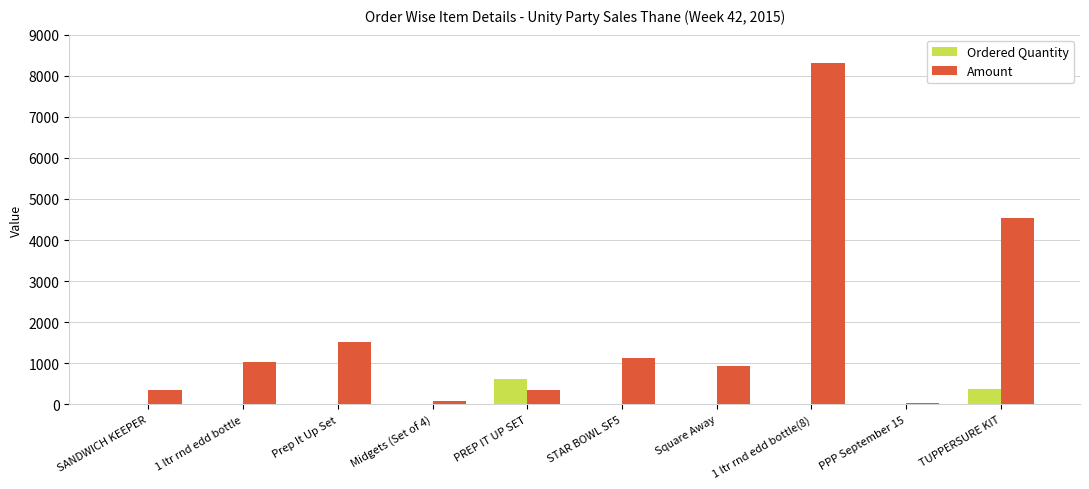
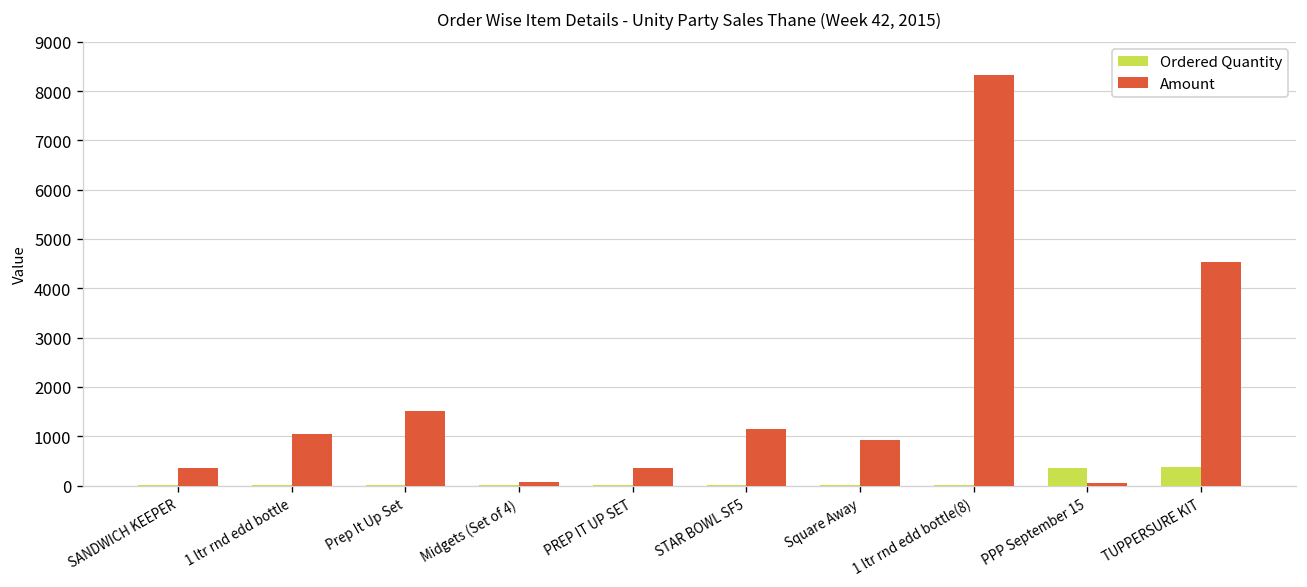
  {
    "Ordered Quantity": {
-     "PREP IT UP SET": 600,
-     "PPP September 15": 0,
+     "PREP IT UP SET": 0,
+     "PPP September 15": 300,
      "TUPPERSURE KIT": 400
    },
    "Amount": {
      "SANDWICH KEEPER": 400,
      "1 ltr rnd edd bottle": 1000,
      "Prep It Up Set": 1500,
      "Midgets (Set of 4)": 100,
      "PREP IT UP SET": 400,
      "STAR BOWL SF5": 1100,
      "Square Away": 900,
      "1 ltr rnd edd bottle(8)": 8300,
      "TUPPERSURE KIT": 4500
    }
  }
